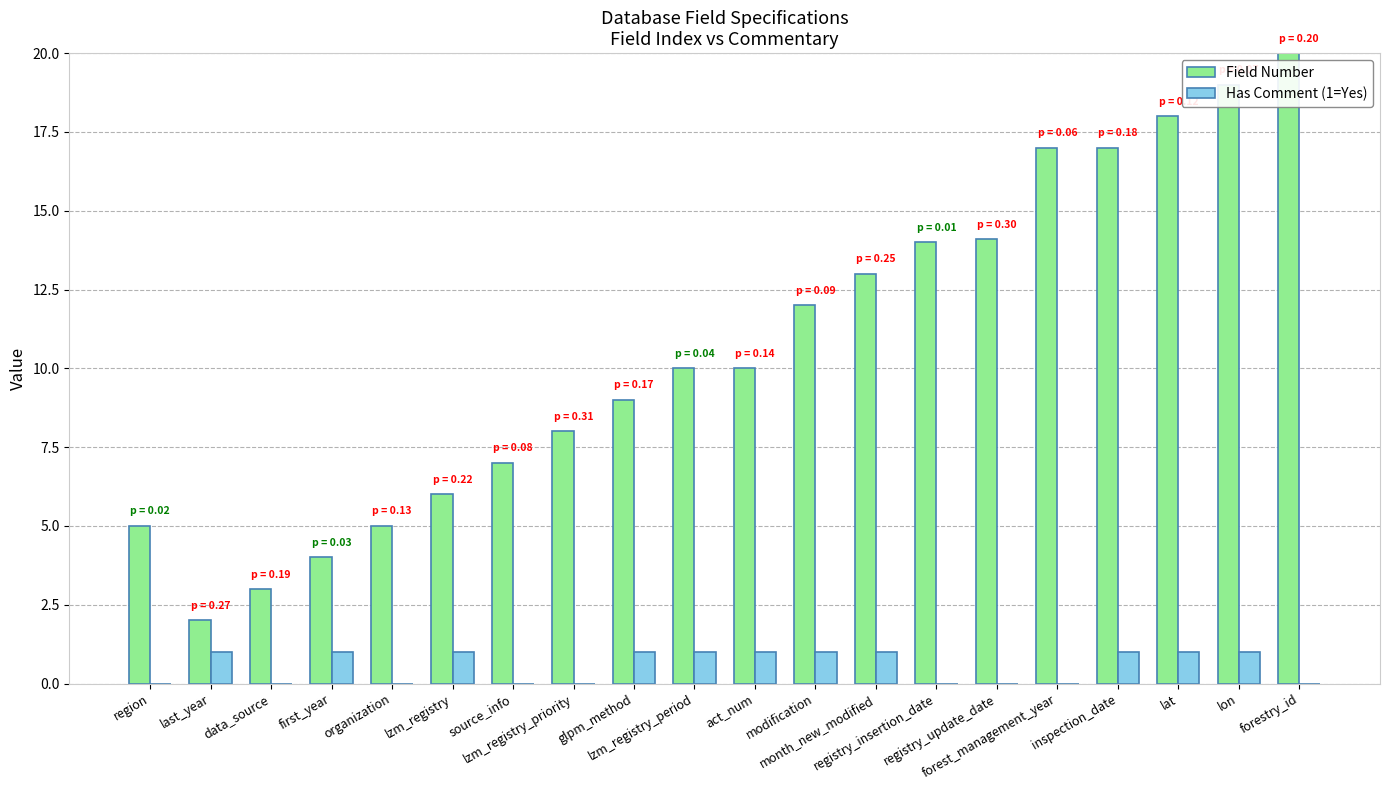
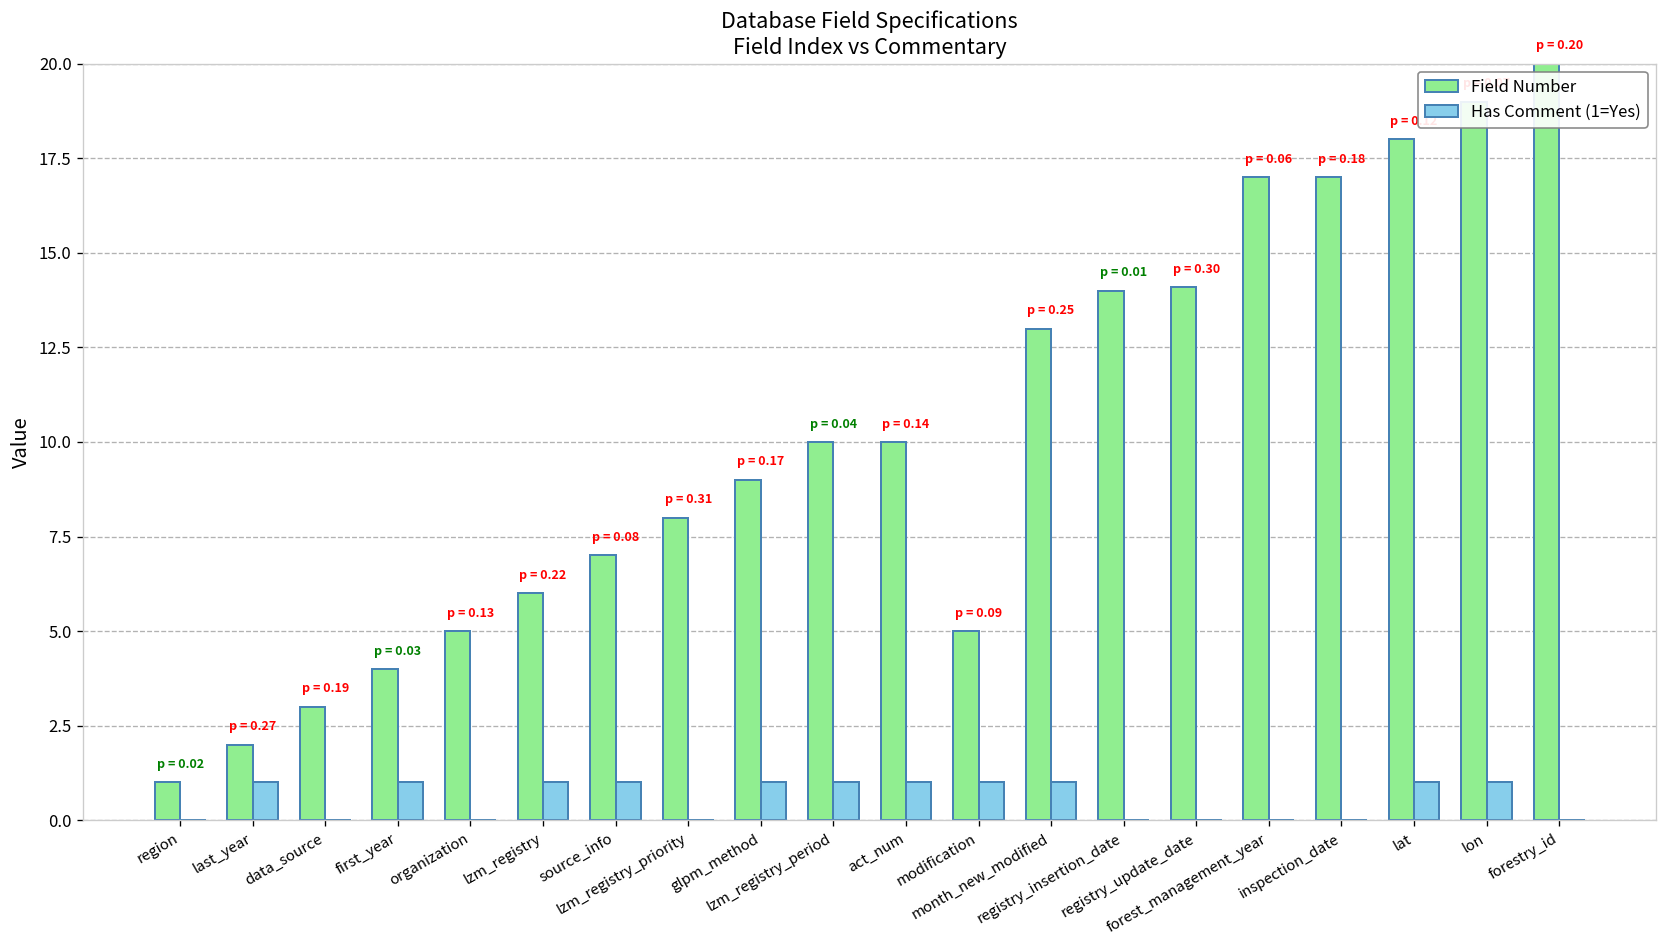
  {
    "Field Number": {
-     "region": 5,
-     "modification": 12
+     "region": 1,
+     "modification": 5
    },
    "Has Comment (1=Yes)": {
      "region": 0,
      "last_year": 1,
      "data_source": 0,
      "first_year": 1,
      "organization": 0,
      "lzm_registry": 1,
-     "source_info": 0,
+     "source_info": 1,
      "lzm_registry_priority": 0,
      "glpm_method": 1,
      "lzm_registry_period": 1,
      "act_num": 1,
      "modification": 1,
      "month_new_modified": 1,
      "registry_insertion_date": 0,
      "registry_update_date": 0,
      "forest_management_year": 0,
-     "inspection_date": 1,
+     "inspection_date": 0,
      "lat": 1,
      "lon": 1,
      "forestry_id": 0
    }
  }
